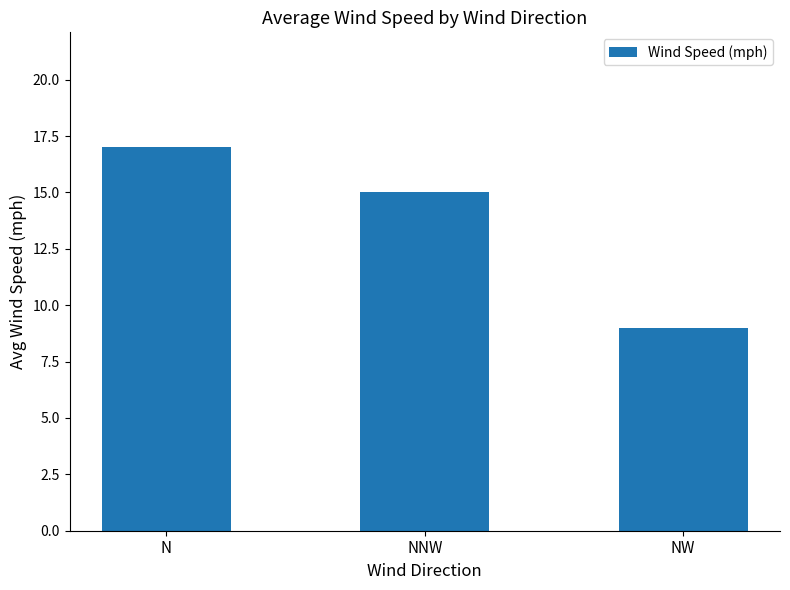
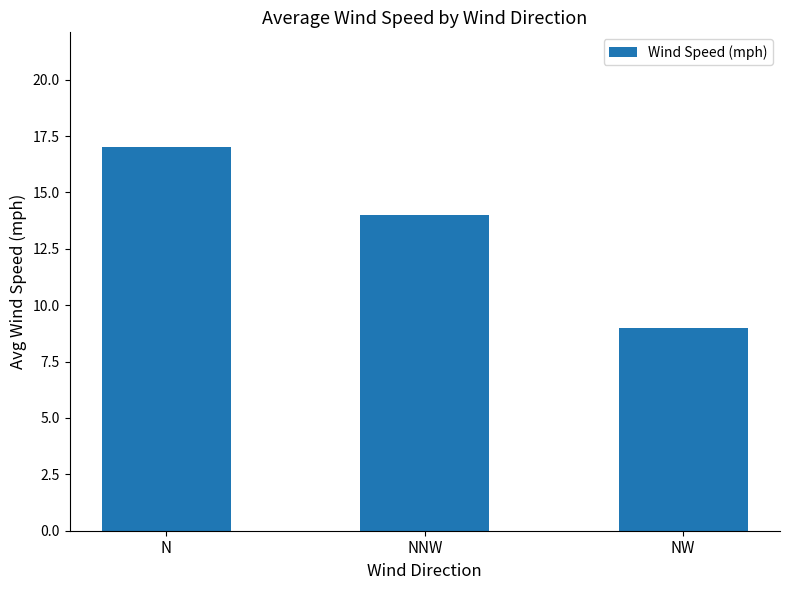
  {
    "N": 17,
-   "NNW": 15,
+   "NNW": 14,
    "NW": 9
  }
